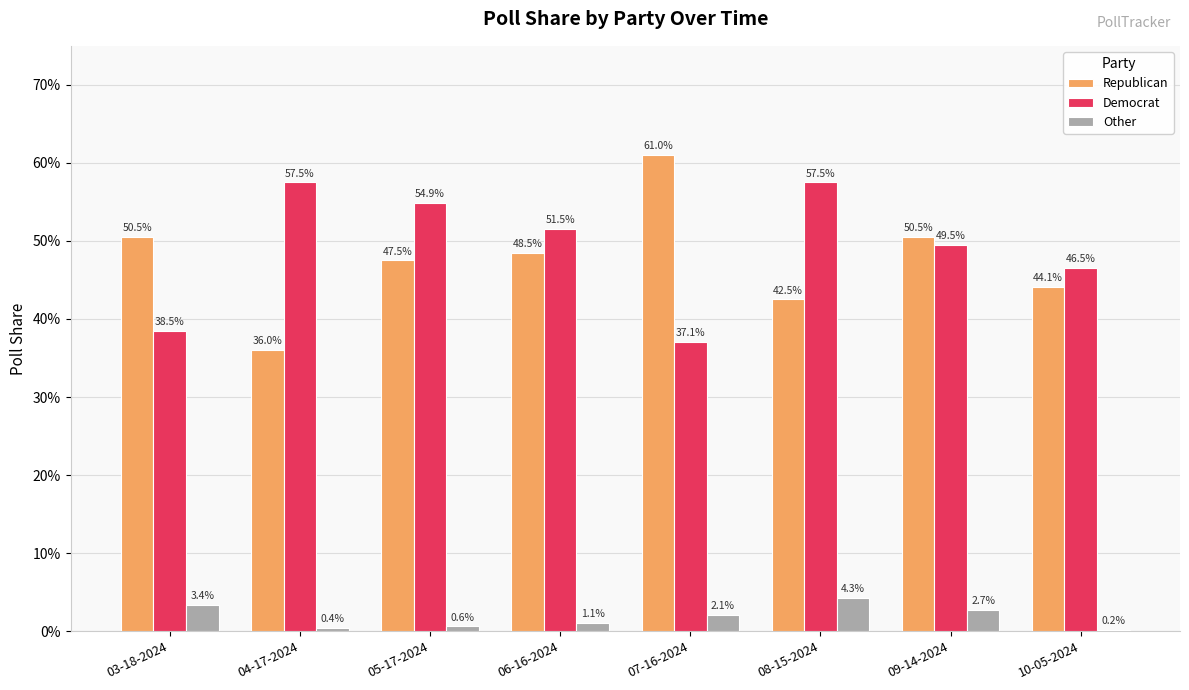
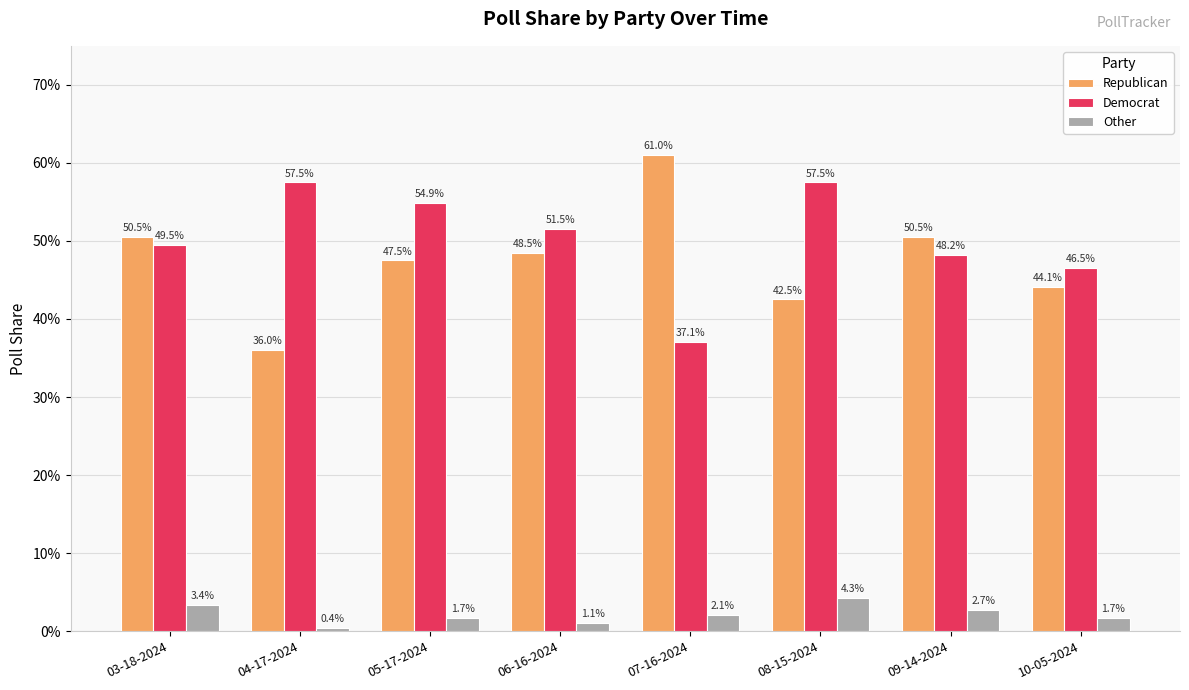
  {
    "Republican": {
      "03-18-2024": "50.5%",
      "04-17-2024": "36.0%",
      "05-17-2024": "47.5%",
      "06-16-2024": "48.5%",
      "07-16-2024": "61.0%",
      "08-15-2024": "42.5%",
      "09-14-2024": "50.5%",
      "10-05-2024": "44.1%"
    },
    "Democrat": {
-     "03-18-2024": "38.5%",
+     "03-18-2024": "49.5%",
      "04-17-2024": "57.5%",
      "05-17-2024": "54.9%",
      "06-16-2024": "51.5%",
      "07-16-2024": "37.1%",
      "08-15-2024": "57.5%",
-     "09-14-2024": "49.5%",
+     "09-14-2024": "48.2%",
      "10-05-2024": "46.5%"
    },
    "Other": {
      "03-18-2024": "3.4%",
      "04-17-2024": "0.4%",
-     "05-17-2024": "0.6%",
+     "05-17-2024": "1.7%",
      "06-16-2024": "1.1%",
      "07-16-2024": "2.1%",
      "08-15-2024": "4.3%",
      "09-14-2024": "2.7%",
-     "10-05-2024": "0.2%"
+     "10-05-2024": "1.7%"
    }
  }
